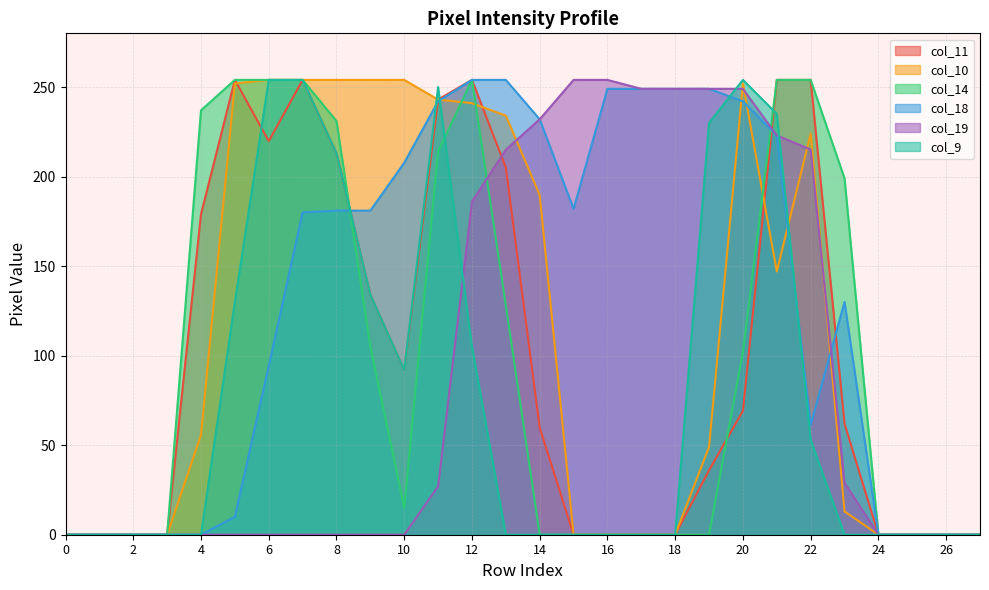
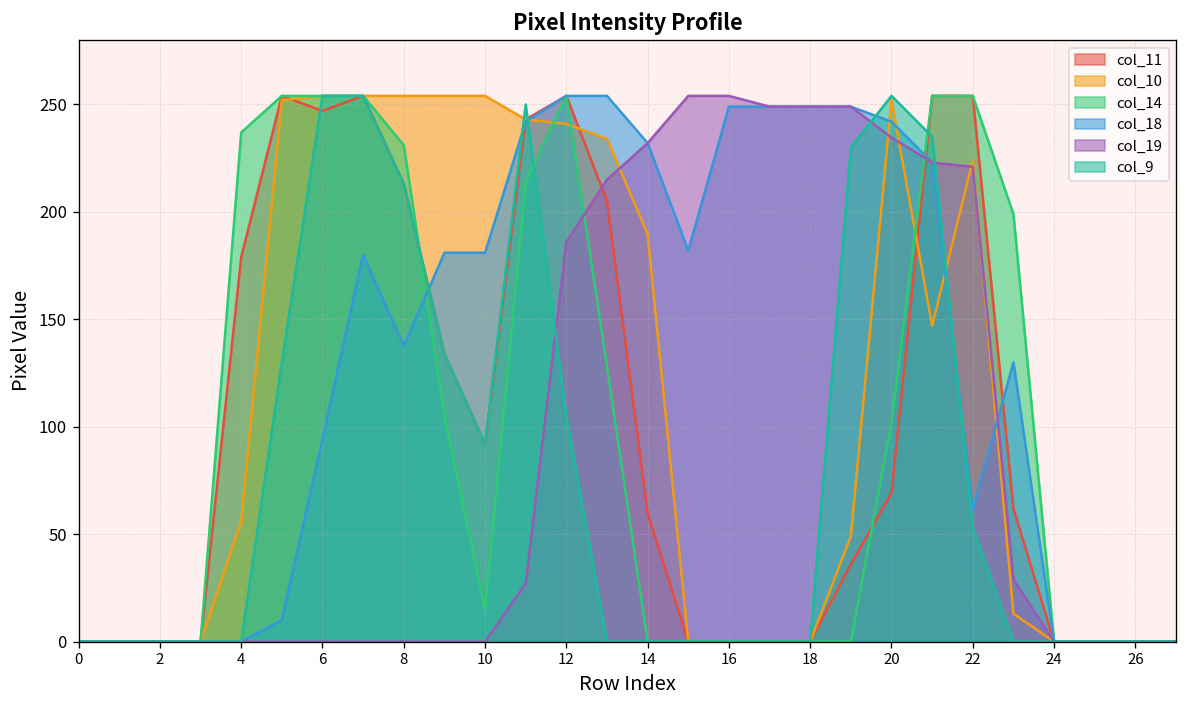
  {
    "col_11": {
      "4": 179,
-     "6": 220,
+     "6": 247,
      "14": 60,
      "20": 69
    },
    "col_10": {
      "4": 56,
      "8": 254,
      "10": 254,
      "12": 241,
      "14": 190,
      "20": 252,
      "22": 224
    },
    "col_18": {
      "6": 94,
-     "8": 181,
-     "10": 208,
+     "8": 138,
+     "10": 181,
      "16": 249,
      "20": 242,
      "22": 61
    },
    "col_19": {
      "6": 0,
      "8": 0,
      "10": 0,
      "12": 186,
      "16": 254,
-     "20": 249,
-     "22": 215
+     "20": 235,
+     "22": 221
    }
  }
